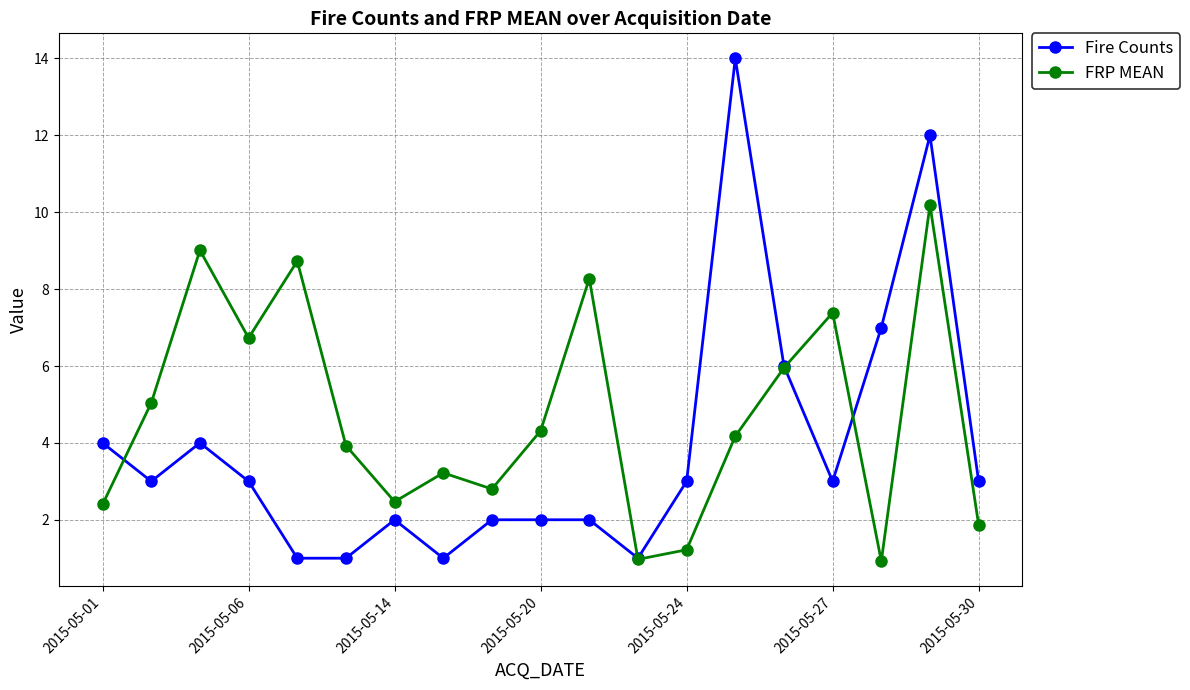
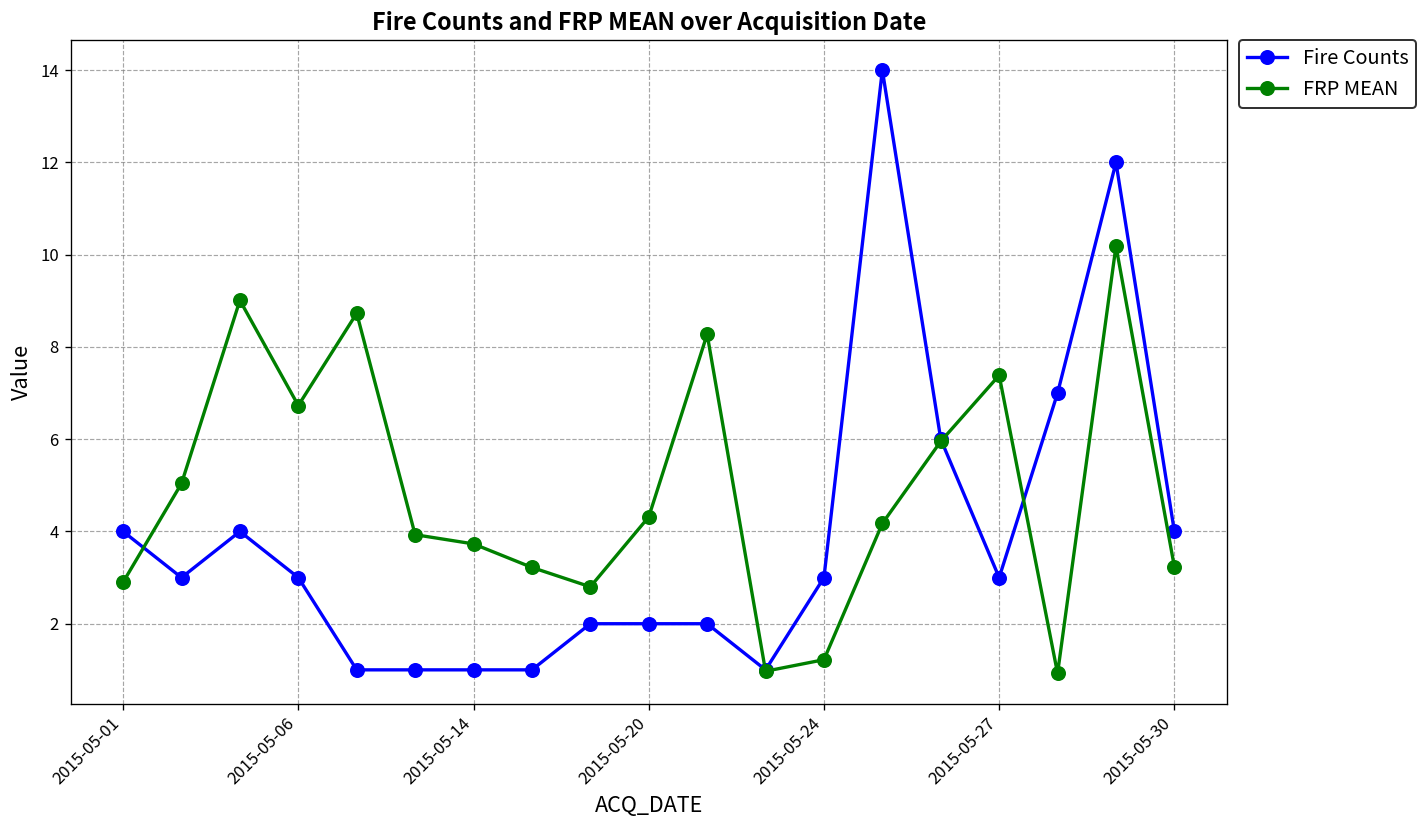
  {
    "Fire Counts": {
      "2015-05-01": 4,
      "2015-05-06": 3,
-     "2015-05-14": 2,
+     "2015-05-14": 1,
      "2015-05-20": 2,
      "2015-05-24": 3,
      "2015-05-27": 3,
-     "2015-05-30": 3
+     "2015-05-30": 4
    },
    "FRP MEAN": {
-     "2015-05-01": 2.4,
+     "2015-05-01": 2.9,
      "2015-05-06": 6.7,
-     "2015-05-14": 2.5,
+     "2015-05-14": 3.7,
      "2015-05-20": 4.3,
      "2015-05-24": 1.2,
      "2015-05-27": 7.4,
-     "2015-05-30": 1.9
+     "2015-05-30": 3.2
    }
  }
